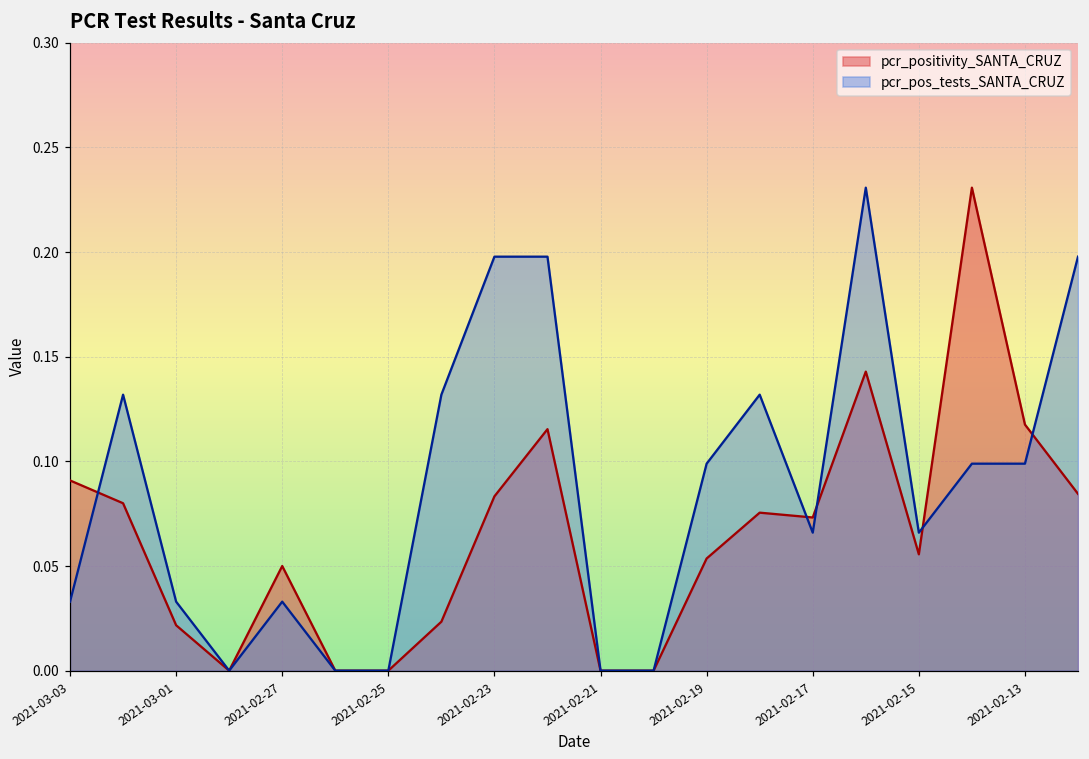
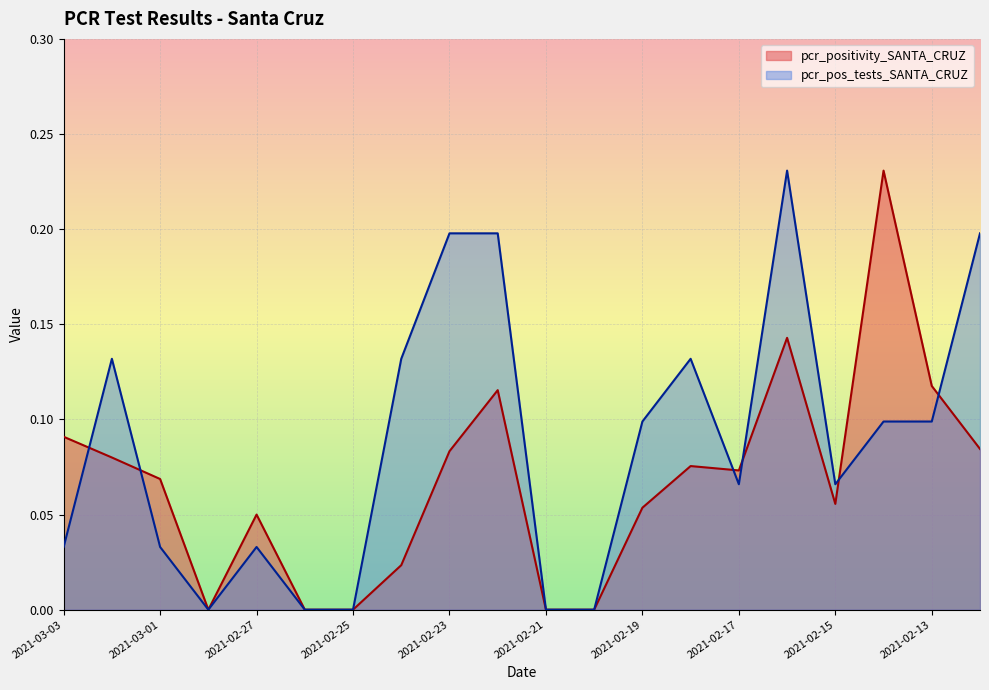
  {
    "pcr_positivity_SANTA_CRUZ": {
      "2021-03-03": 0.091,
-     "2021-03-01": 0.022,
+     "2021-03-01": 0.069,
      "2021-02-27": 0.050,
      "2021-02-23": 0.083,
      "2021-02-19": 0.054,
      "2021-02-17": 0.073,
      "2021-02-15": 0.056,
      "2021-02-13": 0.118
    },
    "pcr_pos_tests_SANTA_CRUZ": {
      "2021-03-03": 0.033,
      "2021-03-01": 0.033,
      "2021-02-27": 0.033,
      "2021-02-23": 0.198,
      "2021-02-19": 0.099,
      "2021-02-17": 0.066,
      "2021-02-15": 0.066,
      "2021-02-13": 0.099
    }
  }
